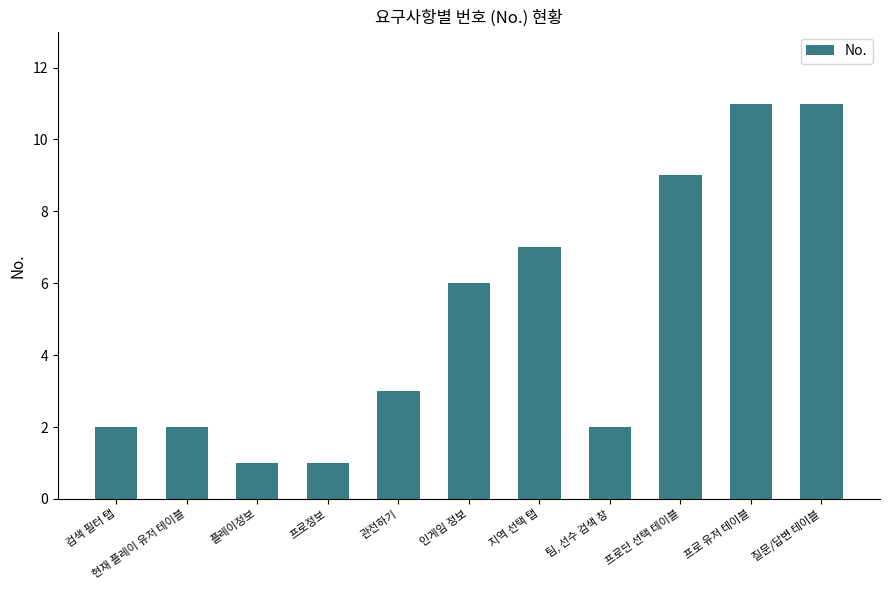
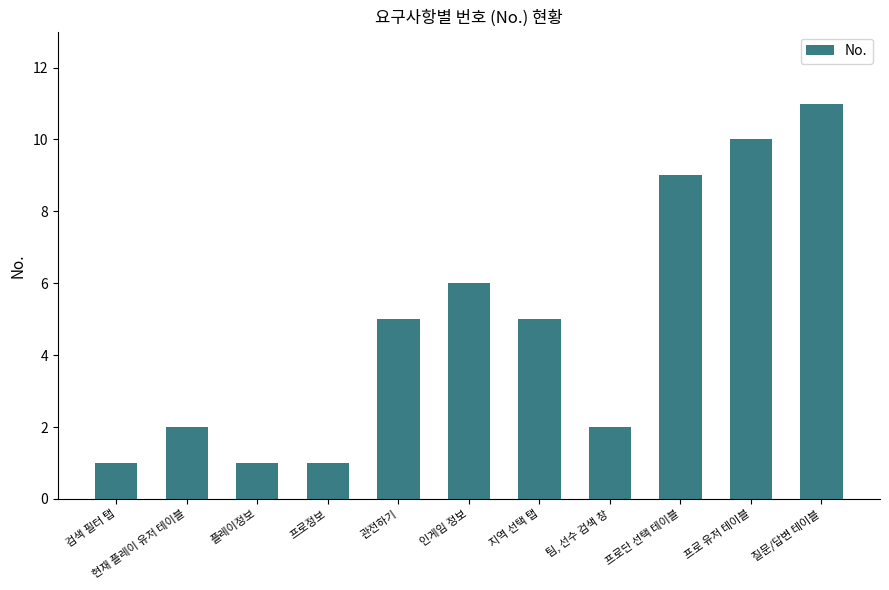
  {
-   "검색 필터 탭": 2,
+   "검색 필터 탭": 1,
    "현재 플레이 유저 테이블": 2,
    "플레이정보": 1,
    "프로정보": 1,
-   "관전하기": 3,
+   "관전하기": 5,
    "인게임 정보": 6,
-   "지역 선택 탭": 7,
+   "지역 선택 탭": 5,
    "팀, 선수 검색 창": 2,
    "프로단 선택 테이블": 9,
-   "프로 유저 테이블": 11,
+   "프로 유저 테이블": 10,
    "질문/답변 테이블": 11
  }
